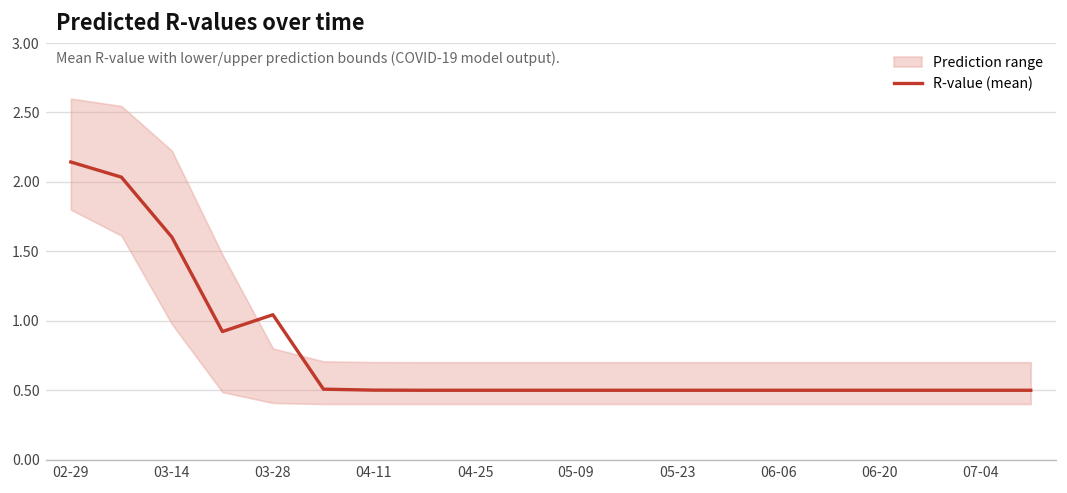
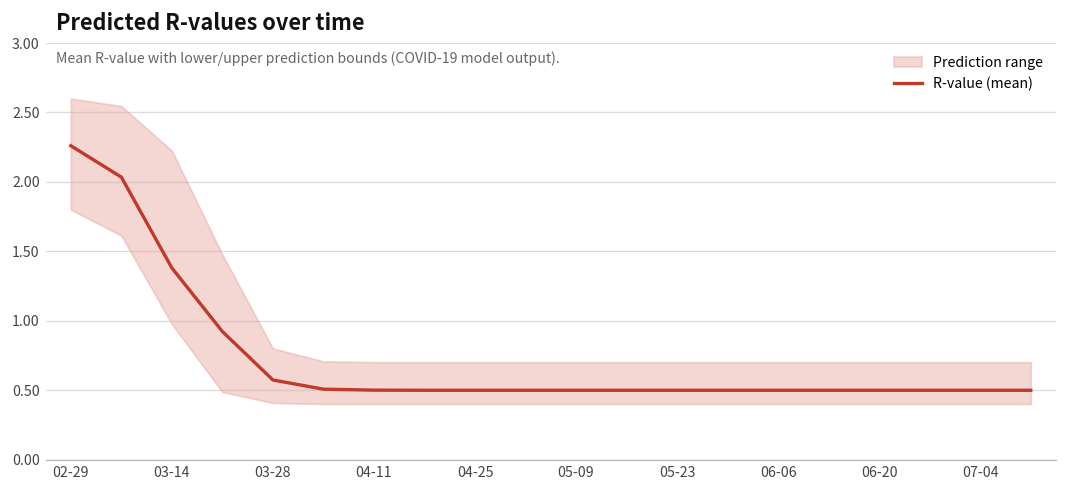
  {
    "R-value (mean)": {
-     "02-29": 2.14,
-     "03-14": 1.60,
-     "03-28": 1.04,
+     "02-29": 2.26,
+     "03-14": 1.38,
+     "03-28": 0.57,
      "04-11": 0.50,
      "04-25": 0.50,
      "05-09": 0.50,
      "05-23": 0.50,
      "06-06": 0.50,
      "06-20": 0.50,
      "07-04": 0.50
    }
  }
